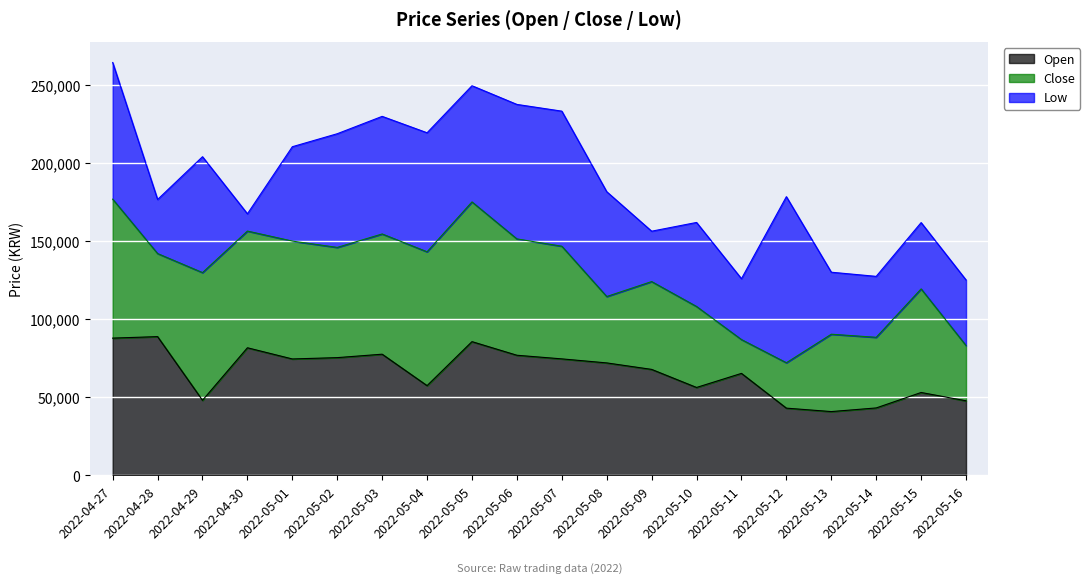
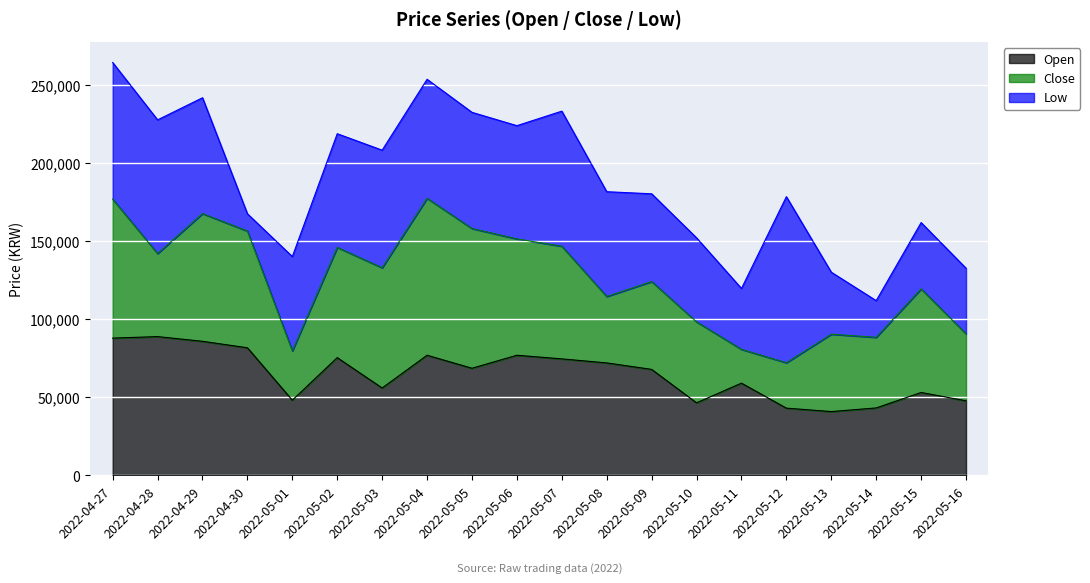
  {
    "Open": {
      "2022-04-27": "88,000",
      "2022-04-28": "89,000",
-     "2022-04-29": "48,000",
+     "2022-04-29": "86,000",
      "2022-04-30": "82,000",
-     "2022-05-01": "75,000",
+     "2022-05-01": "48,000",
      "2022-05-02": "75,000",
-     "2022-05-03": "78,000",
-     "2022-05-04": "58,000",
-     "2022-05-05": "86,000",
+     "2022-05-03": "56,000",
+     "2022-05-04": "77,000",
+     "2022-05-05": "69,000",
      "2022-05-06": "77,000",
      "2022-05-07": "75,000",
      "2022-05-08": "72,000",
      "2022-05-09": "68,000",
-     "2022-05-10": "56,000",
-     "2022-05-11": "65,000",
+     "2022-05-10": "47,000",
+     "2022-05-11": "59,000",
      "2022-05-12": "43,000",
      "2022-05-13": "41,000",
      "2022-05-14": "43,000",
      "2022-05-15": "53,000",
      "2022-05-16": "48,000"
    },
    "Close": {
      "2022-04-27": "89,000",
      "2022-04-28": "53,000",
      "2022-04-29": "82,000",
      "2022-04-30": "75,000",
-     "2022-05-01": "75,000",
+     "2022-05-01": "32,000",
      "2022-05-02": "71,000",
      "2022-05-03": "77,000",
-     "2022-05-04": "86,000",
+     "2022-05-04": "100,000",
      "2022-05-05": "89,000",
      "2022-05-06": "74,000",
      "2022-05-07": "72,000",
      "2022-05-08": "43,000",
      "2022-05-09": "56,000",
      "2022-05-10": "52,000",
      "2022-05-11": "22,000",
      "2022-05-12": "29,000",
      "2022-05-13": "50,000",
      "2022-05-14": "45,000",
      "2022-05-15": "66,000",
-     "2022-05-16": "35,000"
+     "2022-05-16": "43,000"
    },
    "Low": {
      "2022-04-27": "88,000",
-     "2022-04-28": "35,000",
+     "2022-04-28": "86,000",
      "2022-04-29": "74,000",
      "2022-04-30": "11,000",
      "2022-05-01": "60,000",
      "2022-05-02": "73,000",
      "2022-05-03": "75,000",
      "2022-05-04": "76,000",
      "2022-05-05": "74,000",
-     "2022-05-06": "86,000",
+     "2022-05-06": "73,000",
      "2022-05-07": "86,000",
      "2022-05-08": "67,000",
-     "2022-05-09": "32,000",
+     "2022-05-09": "56,000",
      "2022-05-10": "54,000",
      "2022-05-11": "39,000",
      "2022-05-12": "106,000",
      "2022-05-13": "40,000",
-     "2022-05-14": "39,000",
+     "2022-05-14": "23,000",
      "2022-05-15": "42,000",
      "2022-05-16": "42,000"
    }
  }
